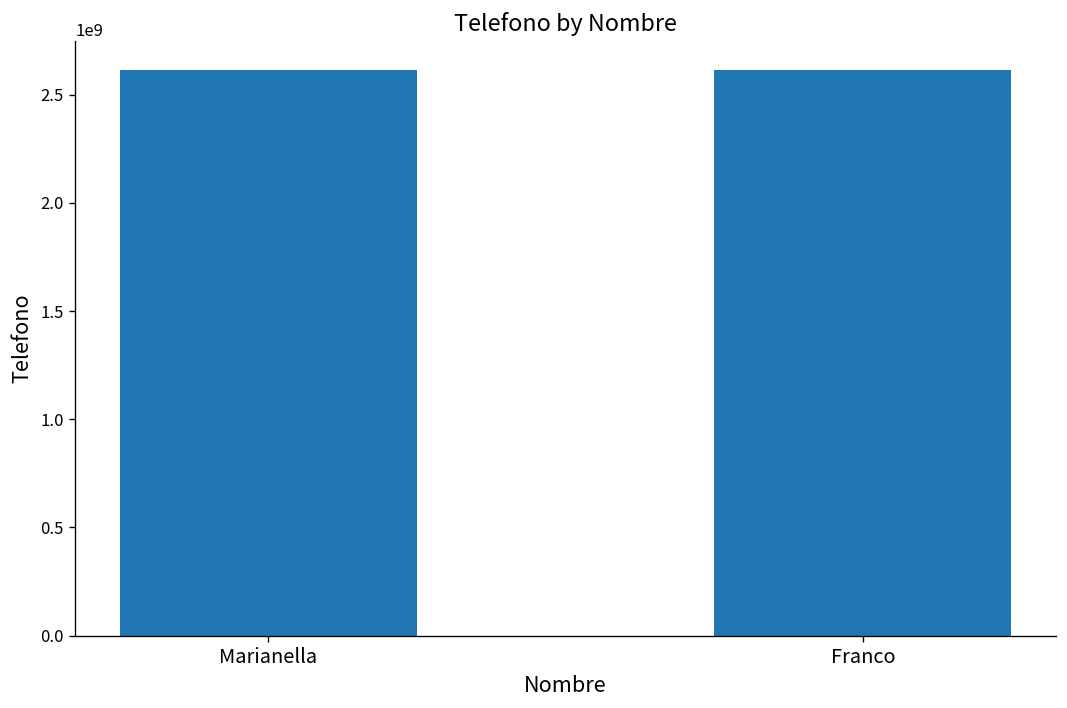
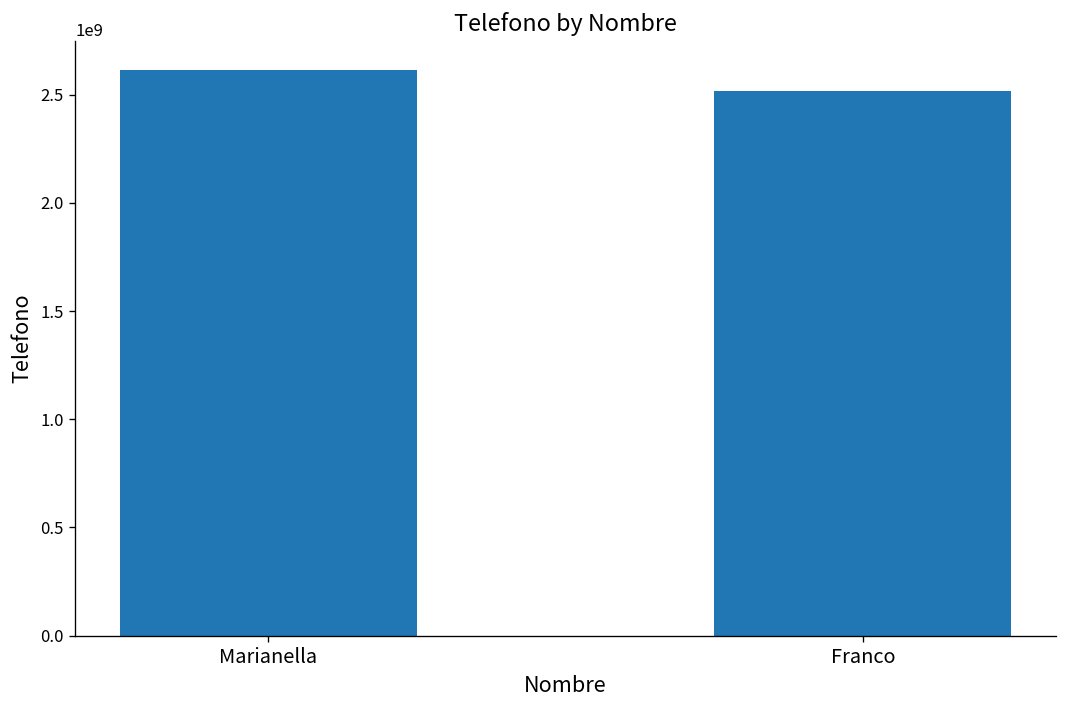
  {
    "Marianella": 2620000000,
-   "Franco": 2610000000
+   "Franco": 2520000000
  }
